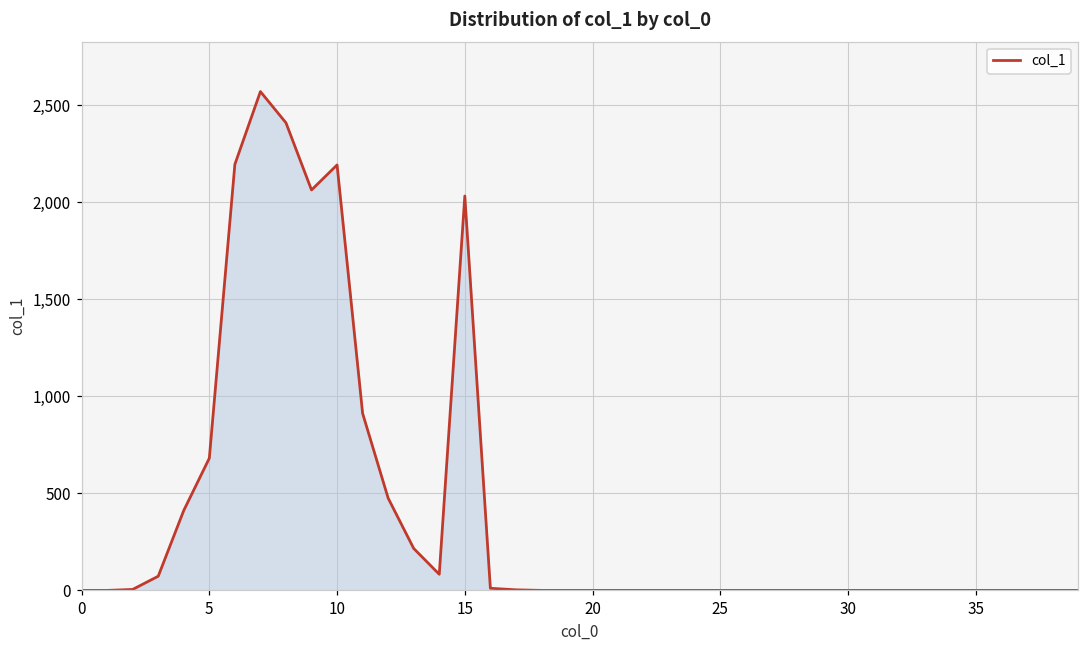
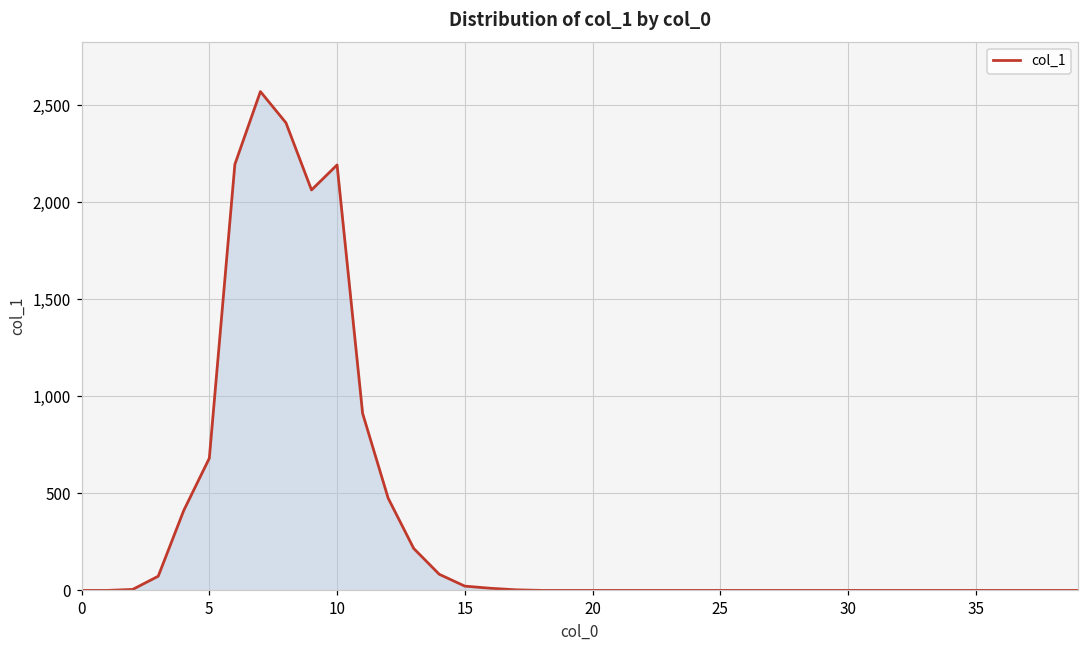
  {
    "0": "0",
    "5": "680",
    "10": "2,190",
-   "15": "2,030",
+   "15": "20",
    "20": "0",
    "25": "0",
    "30": "0",
    "35": "0"
  }
